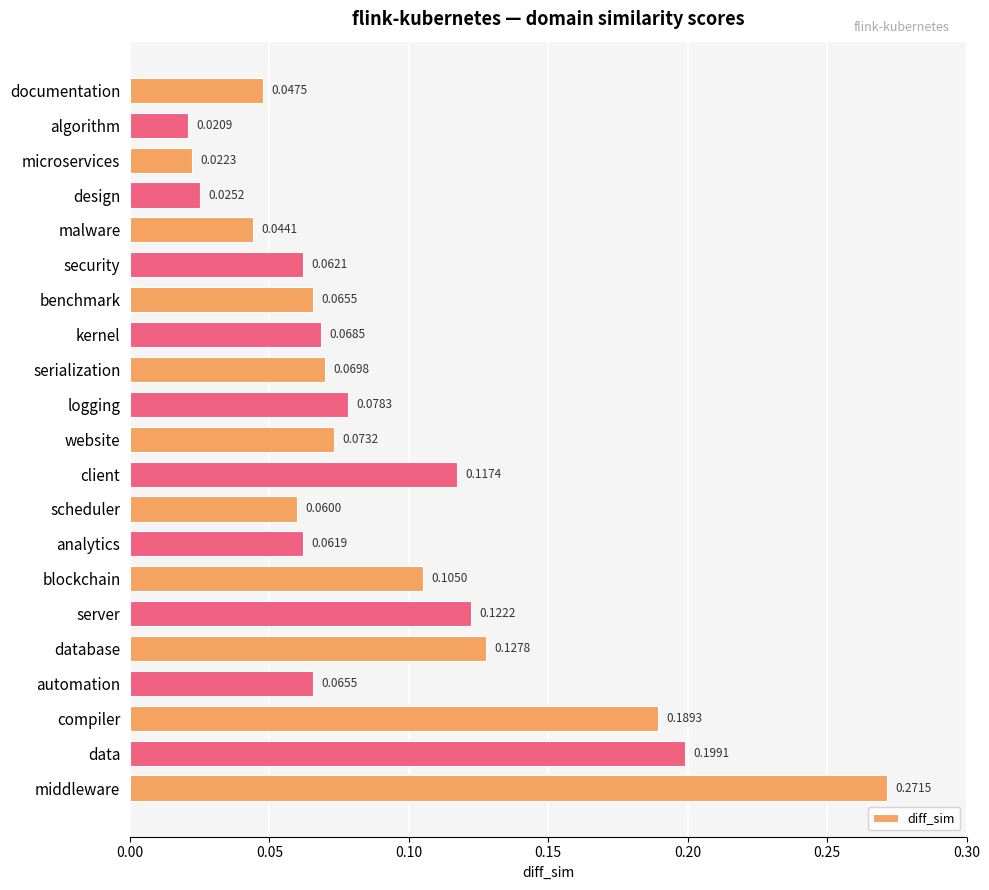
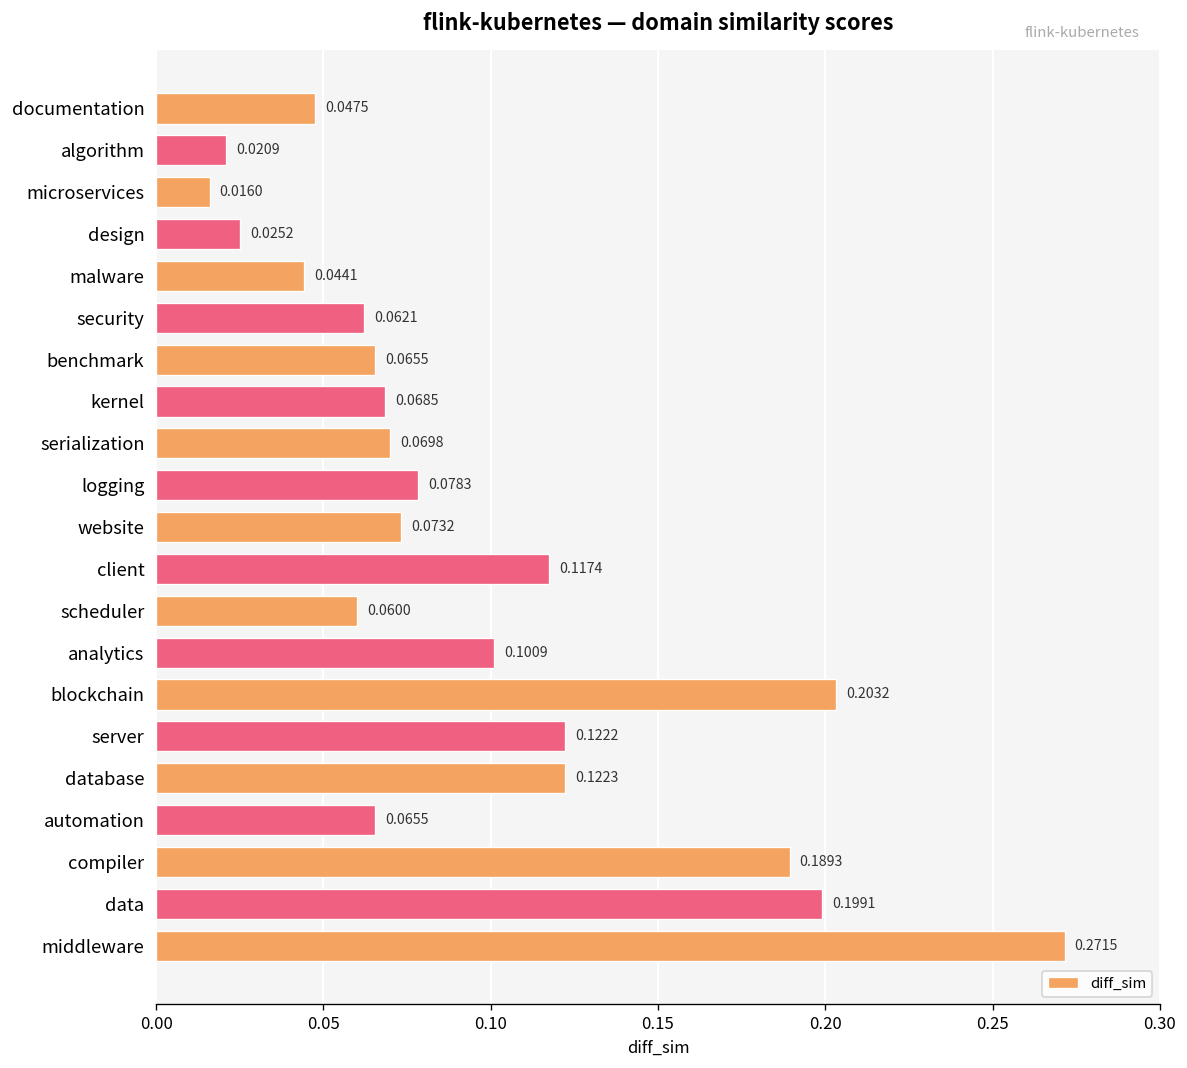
  {
    "documentation": 0.0475,
    "algorithm": 0.0209,
-   "microservices": 0.0223,
+   "microservices": 0.0160,
    "design": 0.0252,
    "malware": 0.0441,
    "security": 0.0621,
    "benchmark": 0.0655,
    "kernel": 0.0685,
    "serialization": 0.0698,
    "logging": 0.0783,
    "website": 0.0732,
    "client": 0.1174,
    "scheduler": 0.0600,
-   "analytics": 0.0619,
-   "blockchain": 0.1050,
+   "analytics": 0.1009,
+   "blockchain": 0.2032,
    "server": 0.1222,
-   "database": 0.1278,
+   "database": 0.1223,
    "automation": 0.0655,
    "compiler": 0.1893,
    "data": 0.1991,
    "middleware": 0.2715
  }
